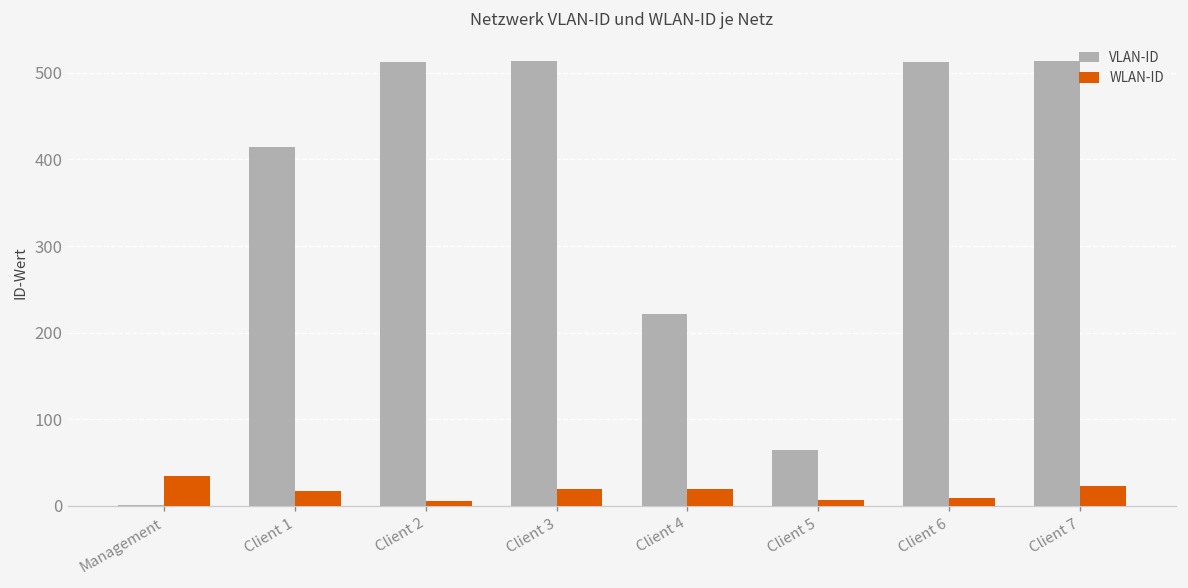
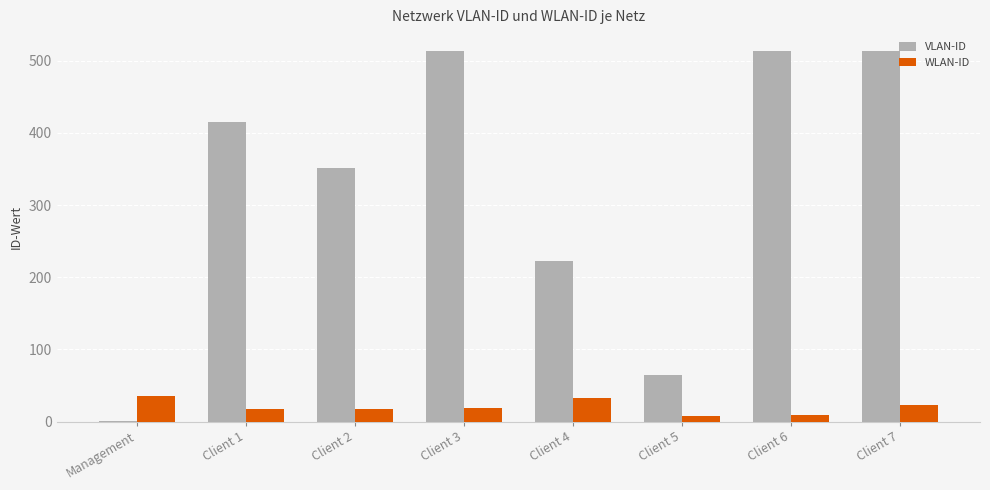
  {
    "VLAN-ID": {
      "Client 1": 420,
-     "Client 2": 510,
+     "Client 2": 350,
      "Client 3": 510,
      "Client 4": 220,
      "Client 5": 70,
      "Client 6": 510,
      "Client 7": 510
    },
    "WLAN-ID": {
      "Management": 40,
      "Client 1": 20,
-     "Client 2": 10,
+     "Client 2": 20,
      "Client 3": 20,
-     "Client 4": 20,
+     "Client 4": 30,
      "Client 5": 10,
      "Client 6": 10,
      "Client 7": 20
    }
  }
